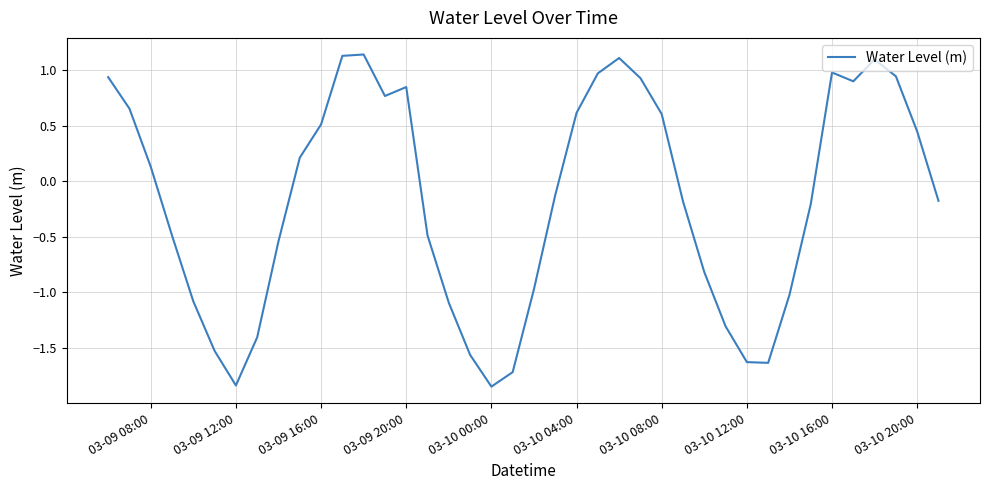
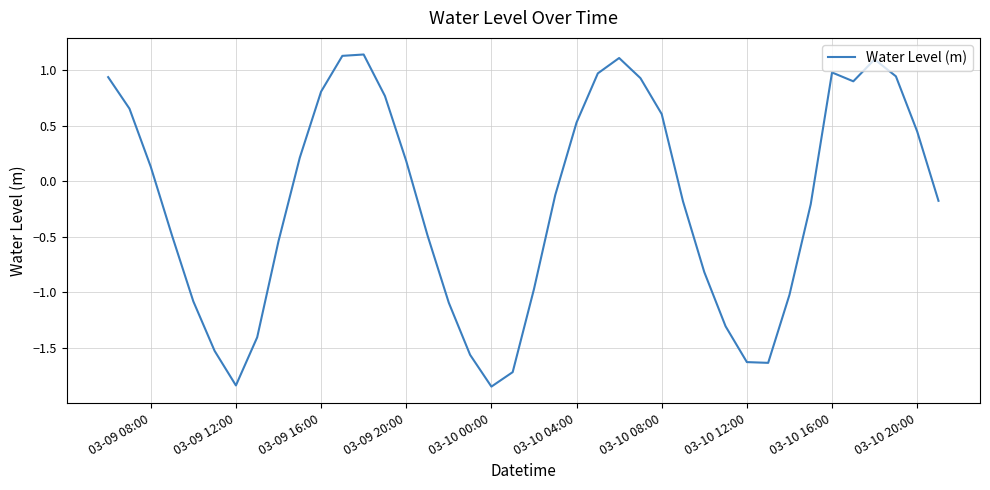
  {
    "03-09 08:00": 0.13,
    "03-09 12:00": -1.84,
-   "03-09 16:00": 0.51,
-   "03-09 20:00": 0.85,
+   "03-09 16:00": 0.81,
+   "03-09 20:00": 0.18,
    "03-10 00:00": -1.85,
-   "03-10 04:00": 0.61,
+   "03-10 04:00": 0.53,
    "03-10 08:00": 0.60,
    "03-10 12:00": -1.63,
    "03-10 16:00": 0.98,
    "03-10 20:00": 0.45
  }
